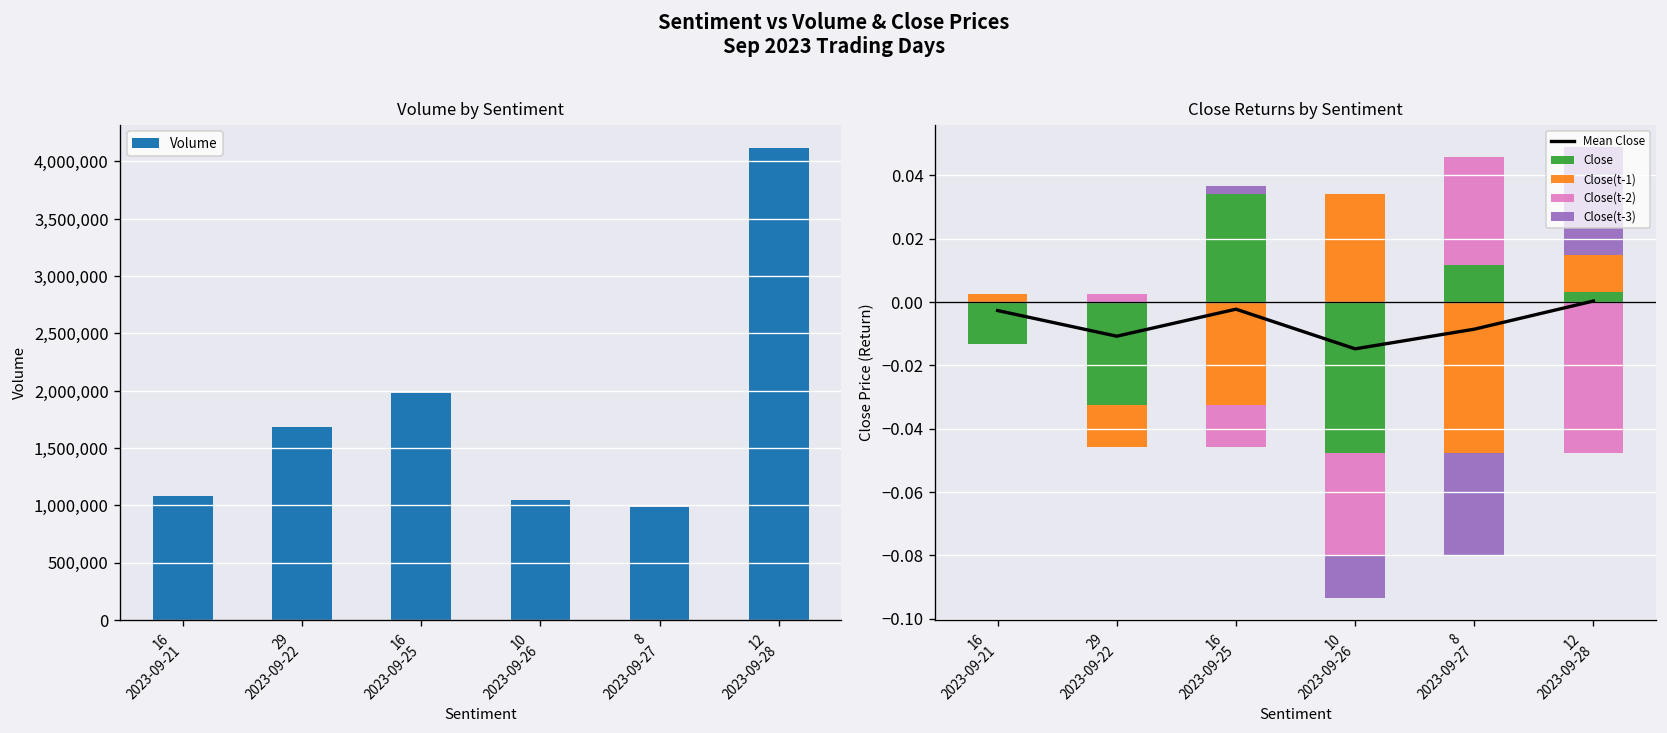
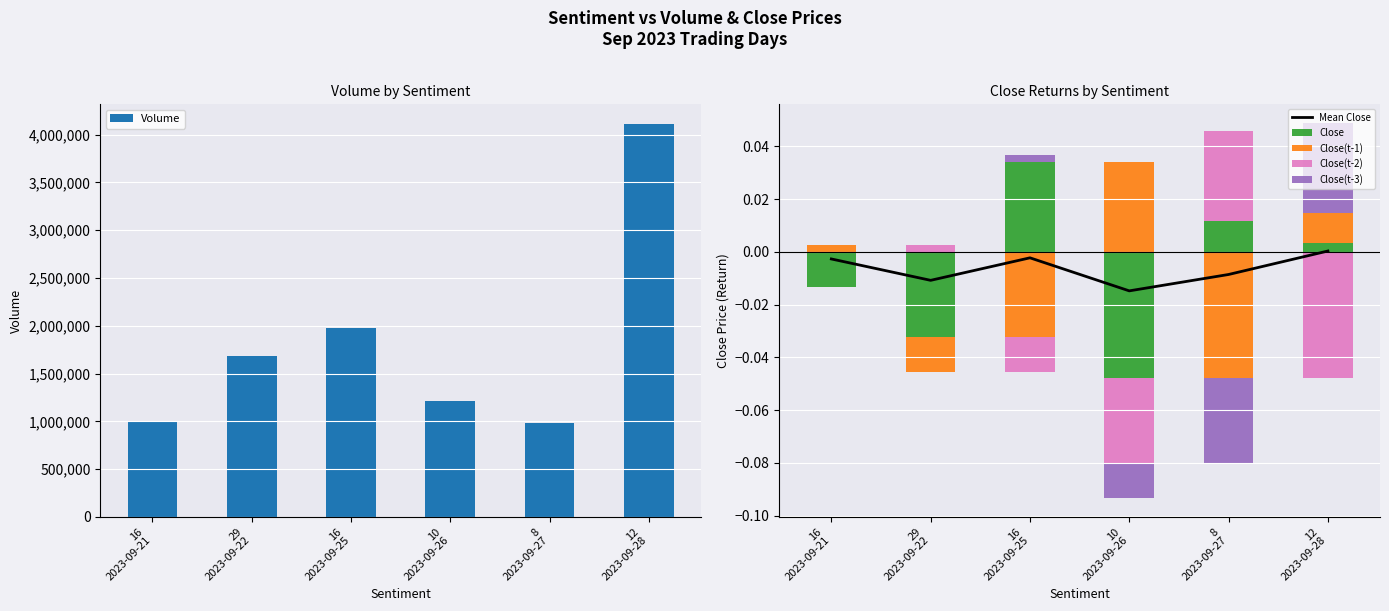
  {
    "Volume by Sentiment": {
-     "16 2023-09-21": "1,100,000",
+     "16 2023-09-21": "1,000,000",
      "29 2023-09-22": "1,700,000",
      "16 2023-09-25": "2,000,000",
-     "10 2023-09-26": "1,000,000",
+     "10 2023-09-26": "1,200,000",
      "8 2023-09-27": "1,000,000",
      "12 2023-09-28": "4,100,000"
    },
    "Close Returns by Sentiment": {
      "Mean Close": {
        "16 2023-09-21": "-0.003",
        "29 2023-09-22": "-0.011",
        "16 2023-09-25": "-0.002",
        "10 2023-09-26": "-0.015",
        "8 2023-09-27": "-0.009",
        "12 2023-09-28": "0.000"
      }
    }
  }
